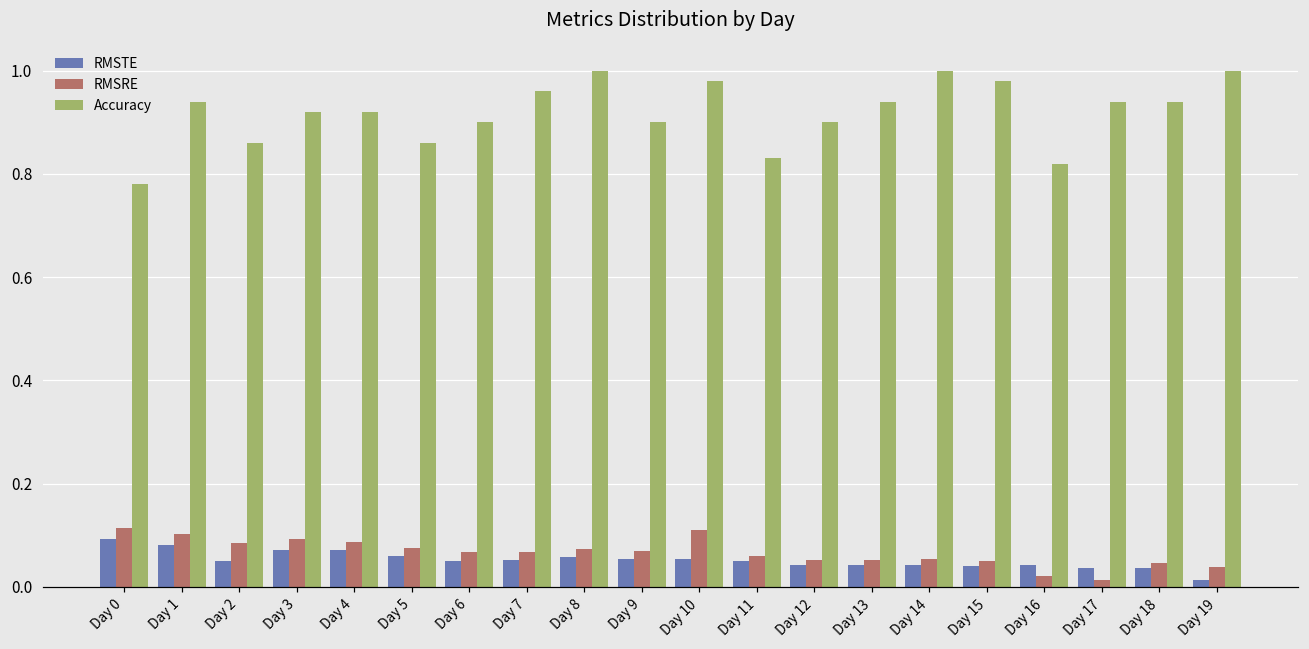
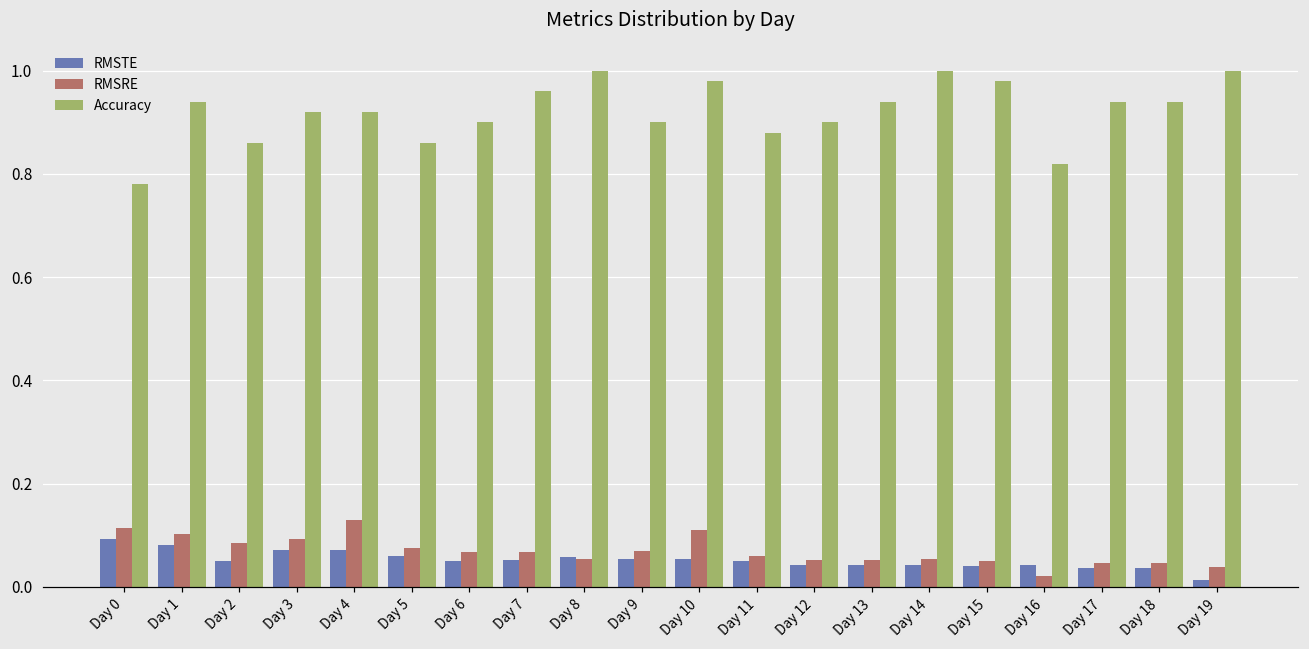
  {
    "RMSTE": {
      "Day 0": 0.09,
      "Day 1": 0.08,
      "Day 2": 0.05,
      "Day 3": 0.07,
      "Day 4": 0.07,
      "Day 5": 0.06,
      "Day 6": 0.05,
      "Day 7": 0.05,
      "Day 8": 0.06,
      "Day 9": 0.05,
      "Day 10": 0.05,
      "Day 11": 0.05,
      "Day 12": 0.04,
      "Day 13": 0.04,
      "Day 14": 0.04,
      "Day 15": 0.04,
      "Day 16": 0.04,
      "Day 17": 0.04,
      "Day 18": 0.04,
      "Day 19": 0.01
    },
    "RMSRE": {
      "Day 0": 0.11,
      "Day 1": 0.10,
      "Day 2": 0.08,
      "Day 3": 0.09,
-     "Day 4": 0.09,
+     "Day 4": 0.13,
      "Day 5": 0.08,
      "Day 6": 0.07,
      "Day 7": 0.07,
-     "Day 8": 0.07,
+     "Day 8": 0.05,
      "Day 9": 0.07,
      "Day 10": 0.11,
      "Day 11": 0.06,
      "Day 12": 0.05,
      "Day 13": 0.05,
      "Day 14": 0.05,
      "Day 15": 0.05,
      "Day 16": 0.02,
-     "Day 17": 0.01,
+     "Day 17": 0.05,
      "Day 18": 0.05,
      "Day 19": 0.04
    },
    "Accuracy": {
      "Day 0": 0.78,
      "Day 1": 0.94,
      "Day 2": 0.86,
      "Day 3": 0.92,
      "Day 4": 0.92,
      "Day 5": 0.86,
      "Day 6": 0.90,
      "Day 7": 0.96,
      "Day 8": 1.00,
      "Day 9": 0.90,
      "Day 10": 0.98,
-     "Day 11": 0.83,
+     "Day 11": 0.88,
      "Day 12": 0.90,
      "Day 13": 0.94,
      "Day 14": 1.00,
      "Day 15": 0.98,
      "Day 16": 0.82,
      "Day 17": 0.94,
      "Day 18": 0.94,
      "Day 19": 1.00
    }
  }
